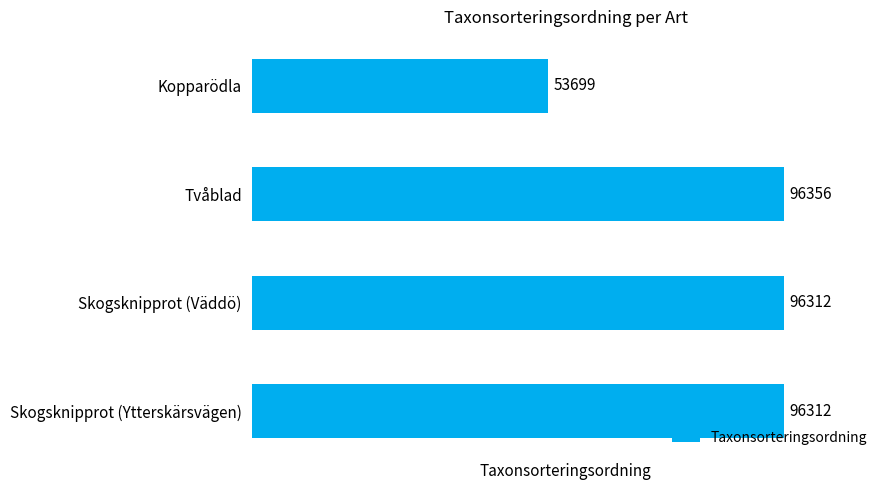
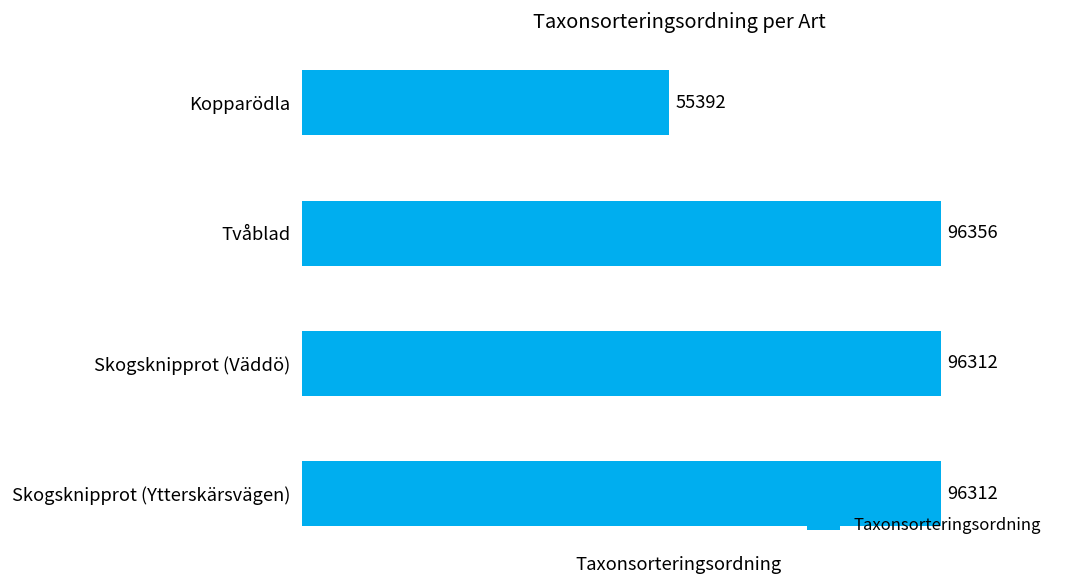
  {
-   "Kopparödla": 53699,
+   "Kopparödla": 55392,
    "Tvåblad": 96356,
    "Skogsknipprot (Väddö)": 96312,
    "Skogsknipprot (Ytterskärsvägen)": 96312
  }
